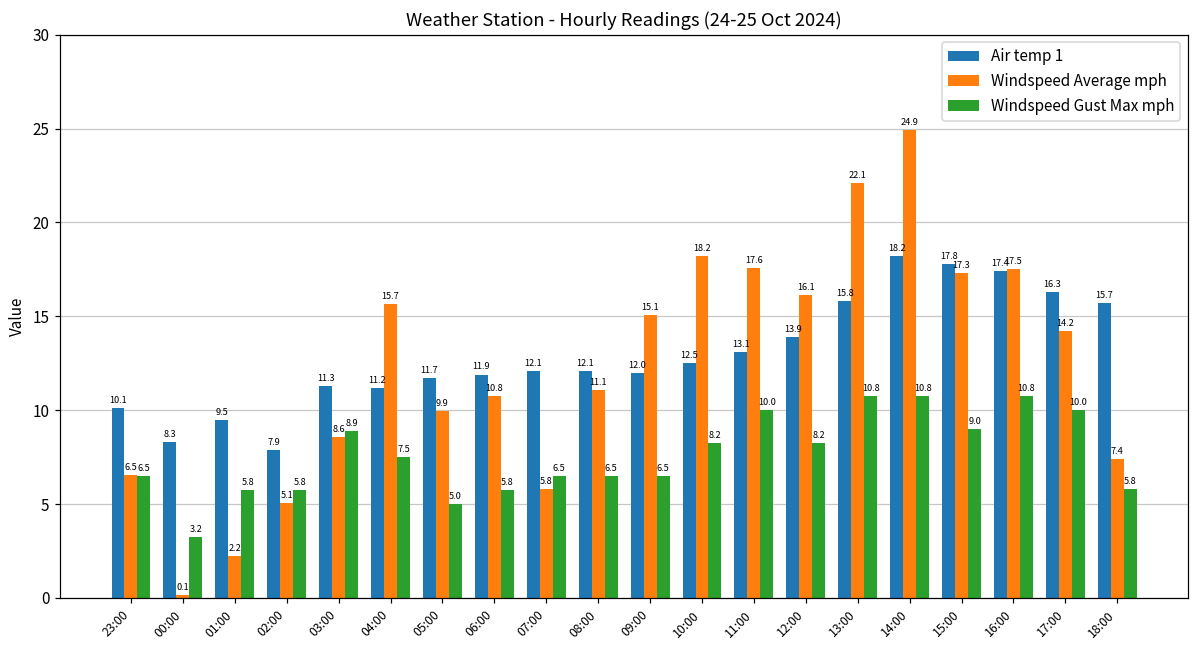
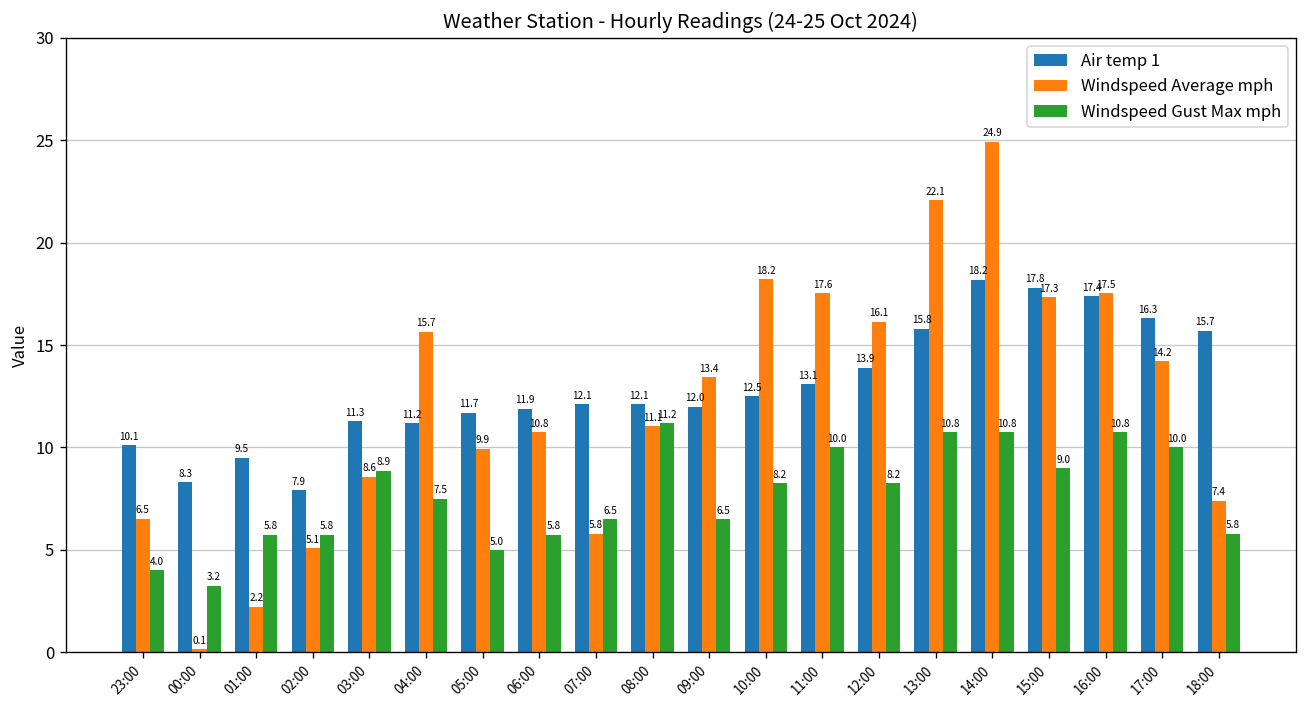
  {
    "Air temp 1": {
      "23:00": 10.1,
      "00:00": 8.3,
      "01:00": 9.5,
      "02:00": 7.9,
      "03:00": 11.3,
      "04:00": 11.2,
      "05:00": 11.7,
      "06:00": 11.9,
      "07:00": 12.1,
      "08:00": 12.1,
      "09:00": 12.0,
      "10:00": 12.5,
      "11:00": 13.1,
      "12:00": 13.9,
      "13:00": 15.8,
      "14:00": 18.2,
      "15:00": 17.8,
      "17:00": 16.3,
      "18:00": 15.7
    },
    "Windspeed Average mph": {
      "23:00": 6.5,
      "00:00": 0.1,
      "01:00": 2.2,
      "02:00": 5.1,
      "03:00": 8.6,
      "04:00": 15.7,
      "05:00": 9.9,
      "06:00": 10.8,
      "07:00": 5.8,
-     "09:00": 15.1,
+     "09:00": 13.4,
      "10:00": 18.2,
      "11:00": 17.6,
      "12:00": 16.1,
      "13:00": 22.1,
      "14:00": 24.9,
      "15:00": 17.3,
      "17:00": 14.2,
      "18:00": 7.4
    },
    "Windspeed Gust Max mph": {
-     "23:00": 6.5,
+     "23:00": 4.0,
      "00:00": 3.2,
      "01:00": 5.8,
      "02:00": 5.8,
      "03:00": 8.9,
      "04:00": 7.5,
      "05:00": 5.0,
      "06:00": 5.8,
      "07:00": 6.5,
-     "08:00": 6.5,
+     "08:00": 11.2,
      "09:00": 6.5,
      "10:00": 8.2,
      "11:00": 10.0,
      "12:00": 8.2,
      "13:00": 10.8,
      "14:00": 10.8,
      "15:00": 9.0,
      "16:00": 10.8,
      "17:00": 10.0,
      "18:00": 5.8
    }
  }
